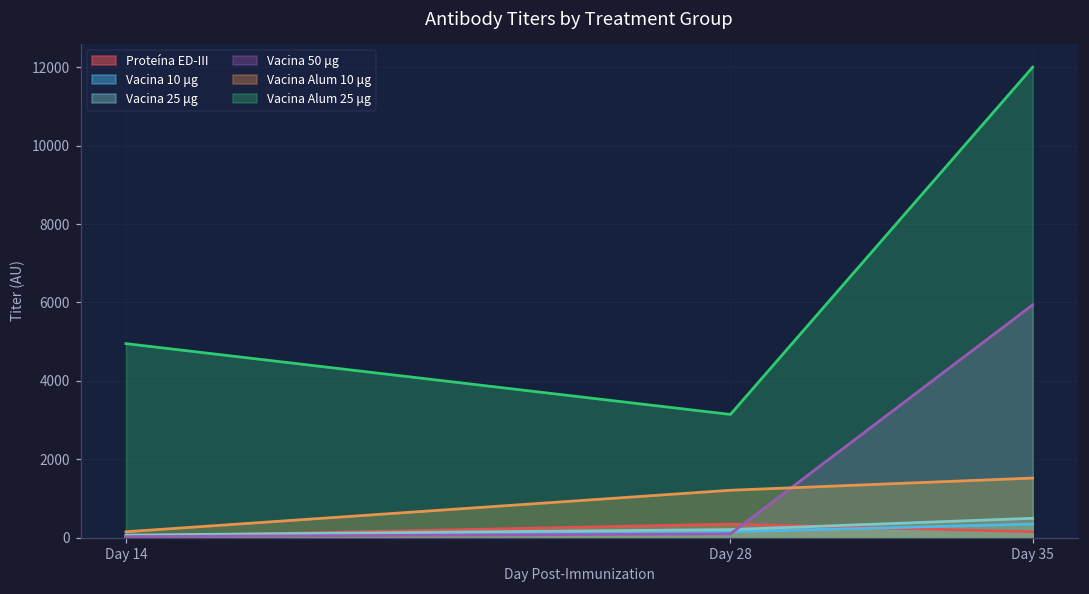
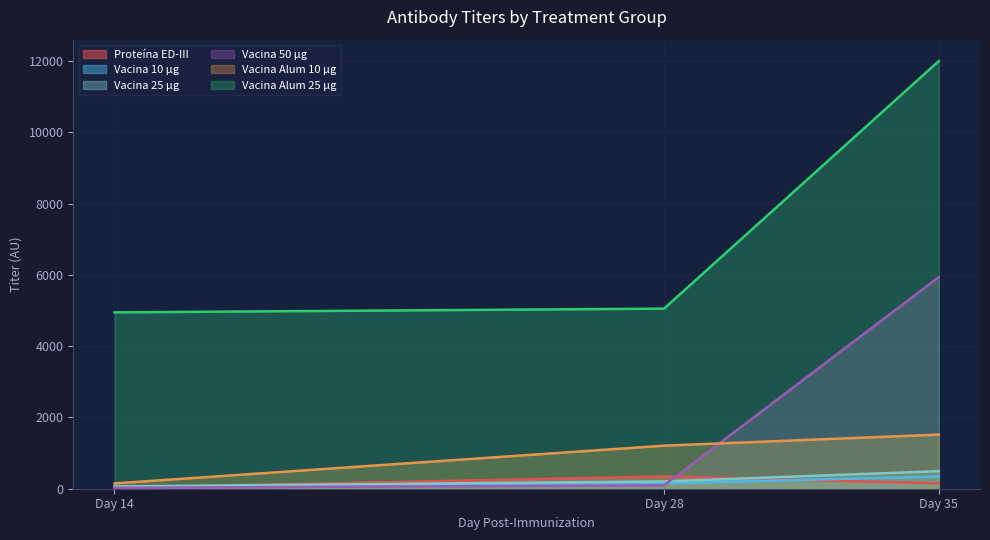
  {
    "Vacina 50 μg": {
      "Day 35": 5900
    },
    "Vacina Alum 25 μg": {
      "Day 14": 4900,
-     "Day 28": 3100,
+     "Day 28": 5100,
      "Day 35": 12000
    }
  }
